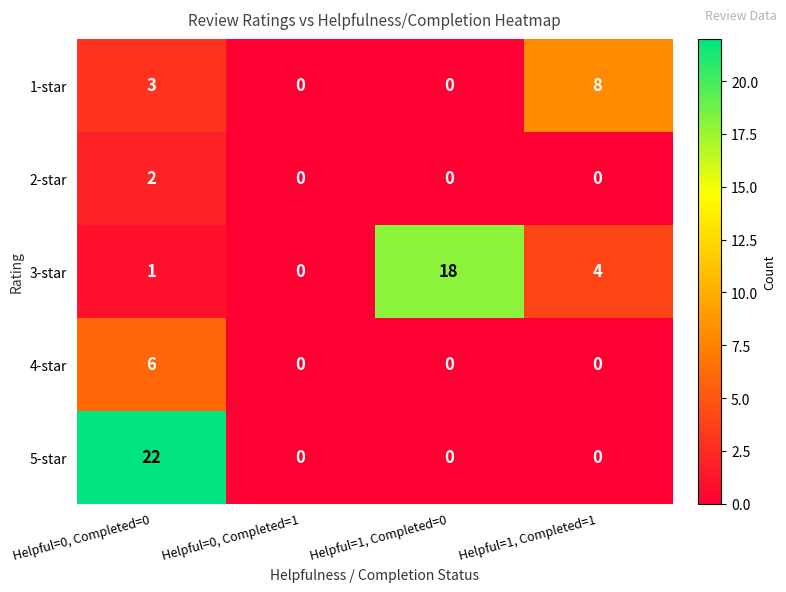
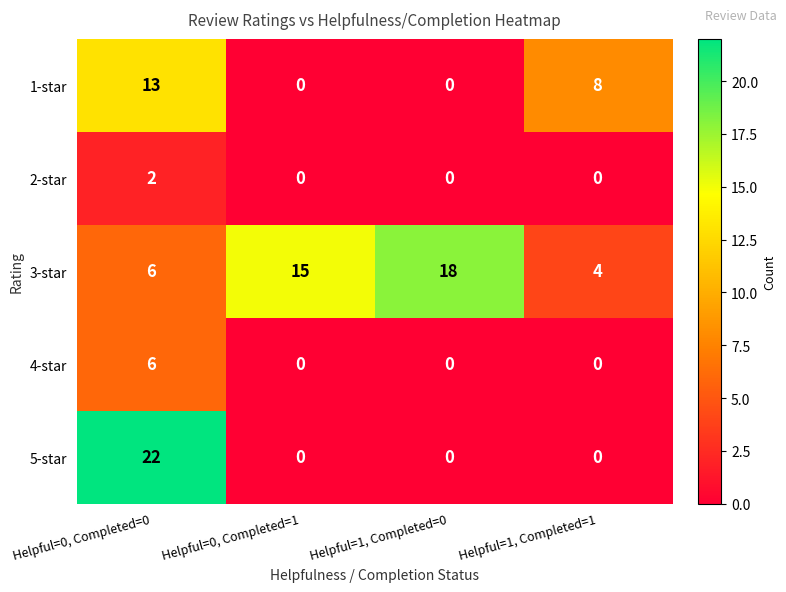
  {
    "1-star": {
-     "Helpful=0, Completed=0": 3,
+     "Helpful=0, Completed=0": 13,
      "Helpful=0, Completed=1": 0,
      "Helpful=1, Completed=0": 0,
      "Helpful=1, Completed=1": 8
    },
    "2-star": {
      "Helpful=0, Completed=0": 2,
      "Helpful=0, Completed=1": 0,
      "Helpful=1, Completed=0": 0,
      "Helpful=1, Completed=1": 0
    },
    "3-star": {
-     "Helpful=0, Completed=0": 1,
-     "Helpful=0, Completed=1": 0,
+     "Helpful=0, Completed=0": 6,
+     "Helpful=0, Completed=1": 15,
      "Helpful=1, Completed=0": 18,
      "Helpful=1, Completed=1": 4
    },
    "4-star": {
      "Helpful=0, Completed=0": 6,
      "Helpful=0, Completed=1": 0,
      "Helpful=1, Completed=0": 0,
      "Helpful=1, Completed=1": 0
    },
    "5-star": {
      "Helpful=0, Completed=0": 22,
      "Helpful=0, Completed=1": 0,
      "Helpful=1, Completed=0": 0,
      "Helpful=1, Completed=1": 0
    }
  }
